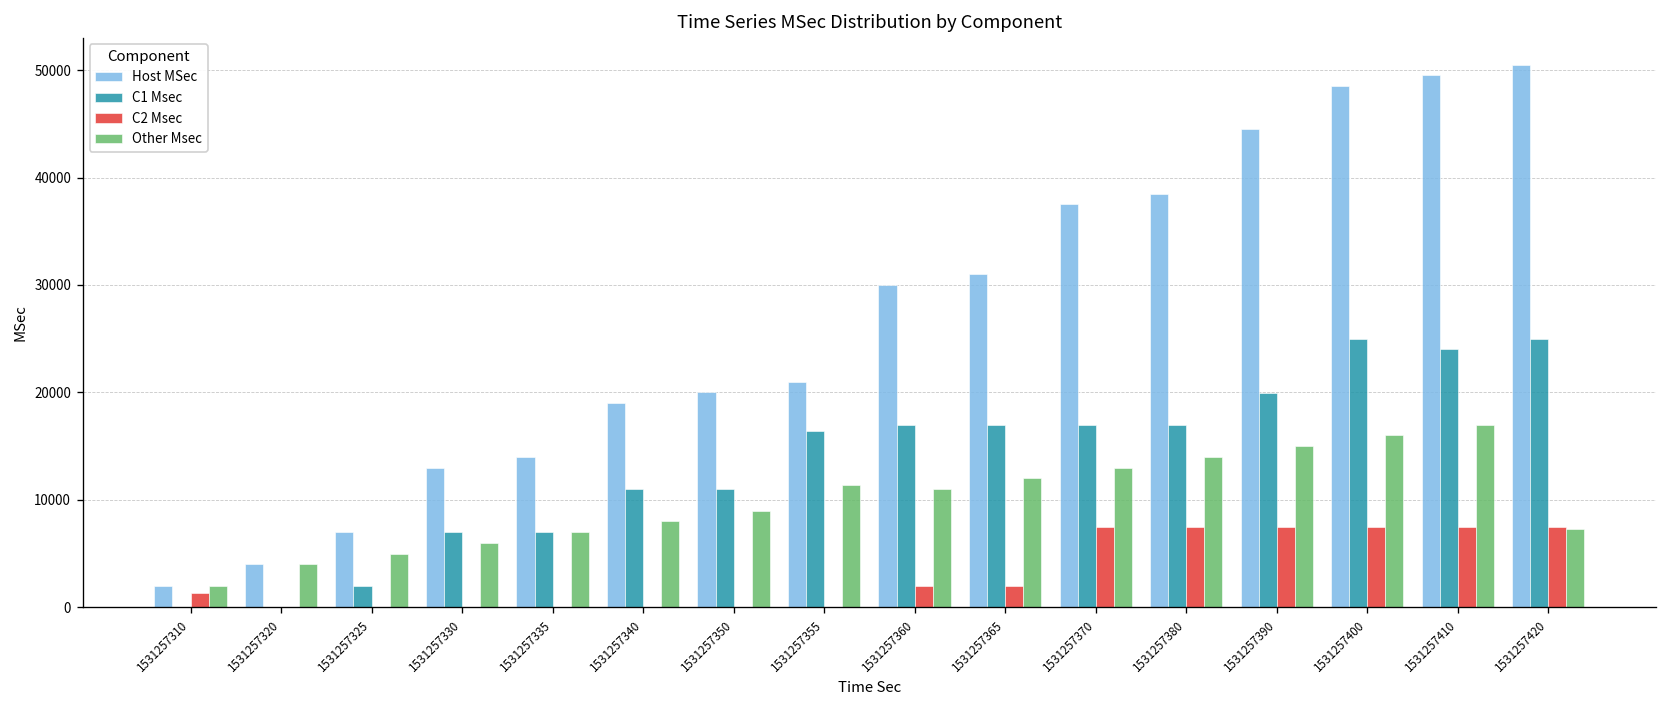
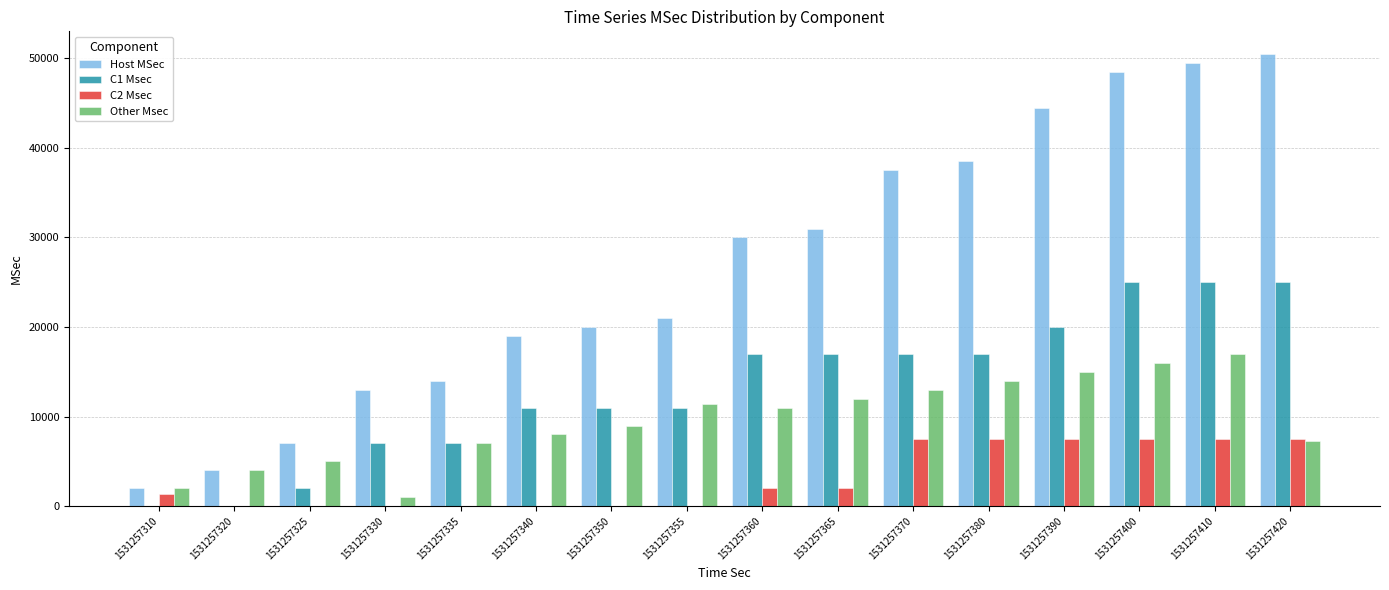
  {
    "Host MSec": {
      "1531257310": 2000,
      "1531257320": 4000,
      "1531257325": 7000,
      "1531257330": 13000,
      "1531257335": 14000,
      "1531257340": 19000,
      "1531257350": 20000,
      "1531257355": 21000,
      "1531257360": 30000,
      "1531257365": 31000,
      "1531257370": 38000,
      "1531257380": 39000,
      "1531257390": 45000,
      "1531257400": 49000,
      "1531257410": 50000,
      "1531257420": 51000
    },
    "C1 Msec": {
      "1531257310": 0,
      "1531257320": 0,
      "1531257325": 2000,
      "1531257330": 7000,
      "1531257335": 7000,
      "1531257340": 11000,
      "1531257350": 11000,
-     "1531257355": 16000,
+     "1531257355": 11000,
      "1531257360": 17000,
      "1531257365": 17000,
      "1531257370": 17000,
      "1531257380": 17000,
      "1531257390": 20000,
      "1531257400": 25000,
-     "1531257410": 24000,
+     "1531257410": 25000,
      "1531257420": 25000
    },
    "C2 Msec": {
      "1531257310": 1000,
      "1531257320": 0,
      "1531257325": 0,
      "1531257330": 0,
      "1531257335": 0,
      "1531257340": 0,
      "1531257350": 0,
      "1531257355": 0,
      "1531257360": 2000,
      "1531257365": 2000,
      "1531257370": 8000,
      "1531257380": 8000,
      "1531257390": 8000,
      "1531257400": 8000,
      "1531257410": 8000,
      "1531257420": 8000
    },
    "Other Msec": {
      "1531257310": 2000,
      "1531257320": 4000,
      "1531257325": 5000,
-     "1531257330": 6000,
+     "1531257330": 1000,
      "1531257335": 7000,
      "1531257340": 8000,
      "1531257350": 9000,
      "1531257355": 11000,
      "1531257360": 11000,
      "1531257365": 12000,
      "1531257370": 13000,
      "1531257380": 14000,
      "1531257390": 15000,
      "1531257400": 16000,
      "1531257410": 17000,
      "1531257420": 7000
    }
  }
